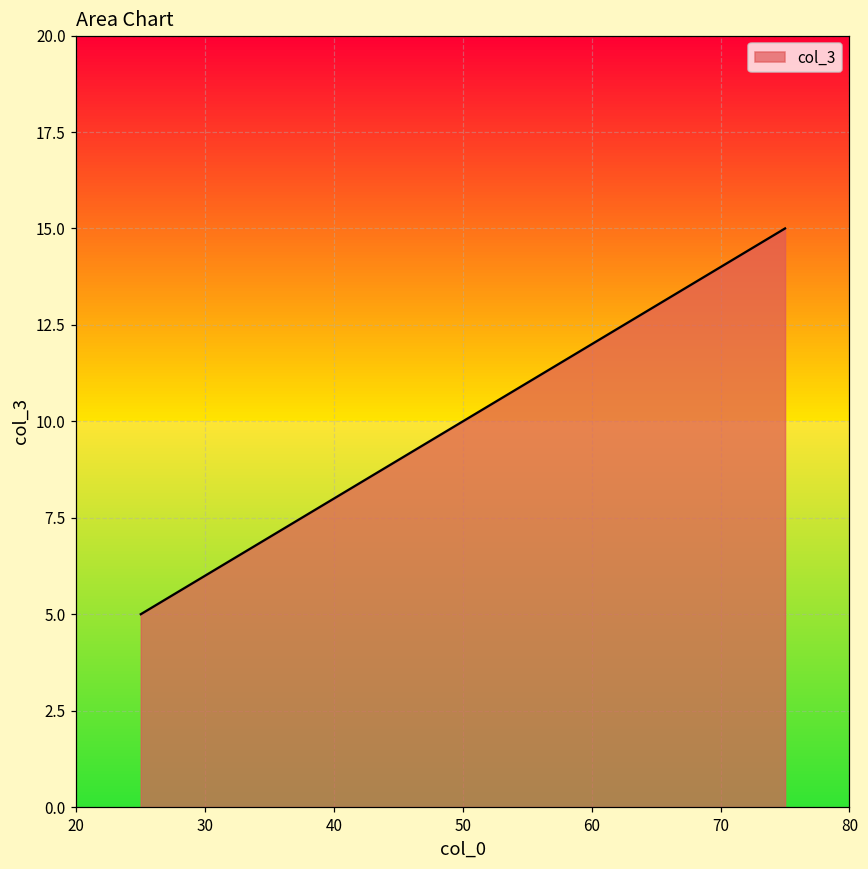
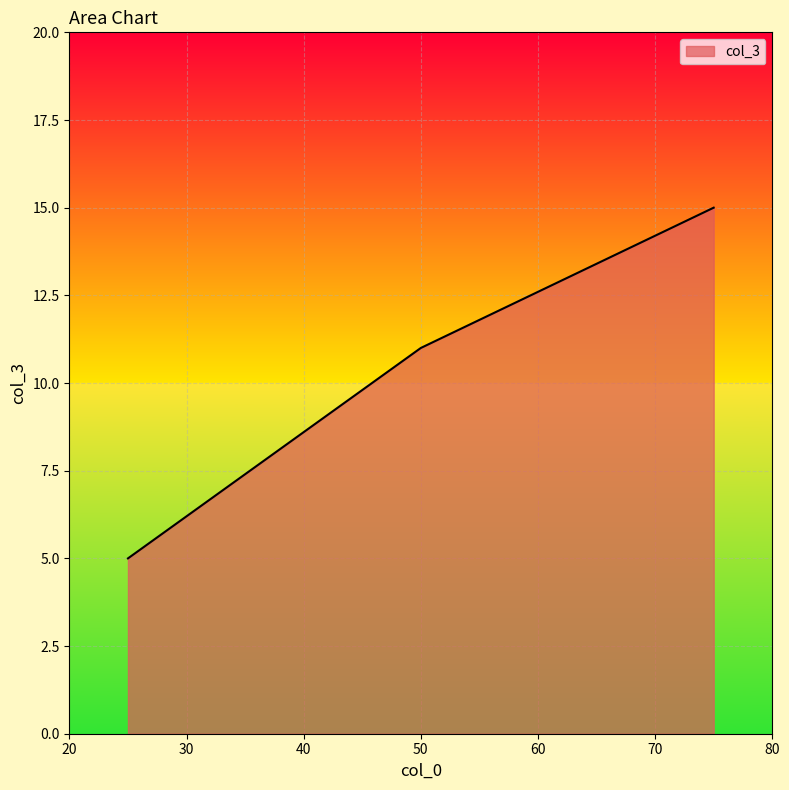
  {
-   "50": 10
+   "50": 11
  }
